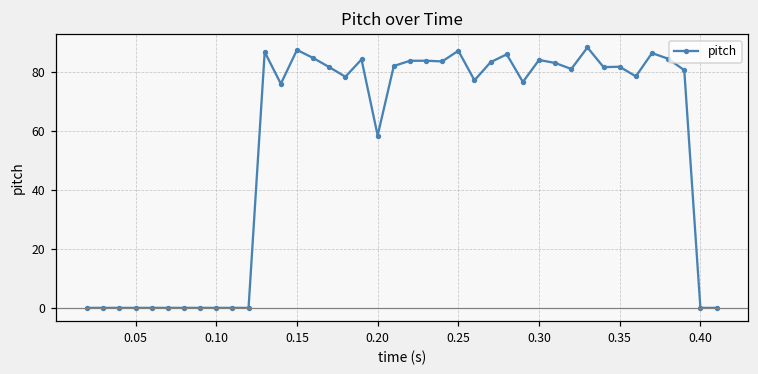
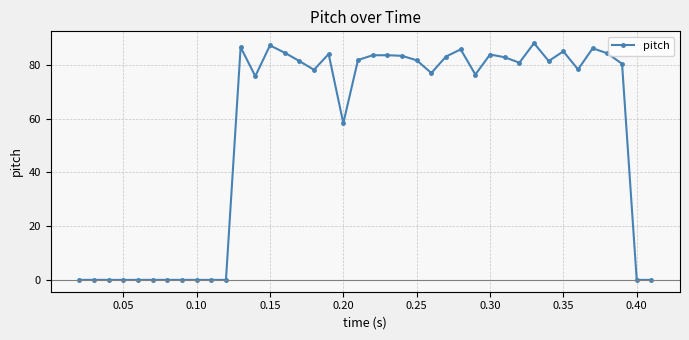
  {
    "0.05": 0,
    "0.10": 0,
    "0.15": 87,
    "0.20": 58,
-   "0.25": 87,
+   "0.25": 82,
    "0.30": 84,
-   "0.35": 82,
+   "0.35": 85,
    "0.40": 0
  }
